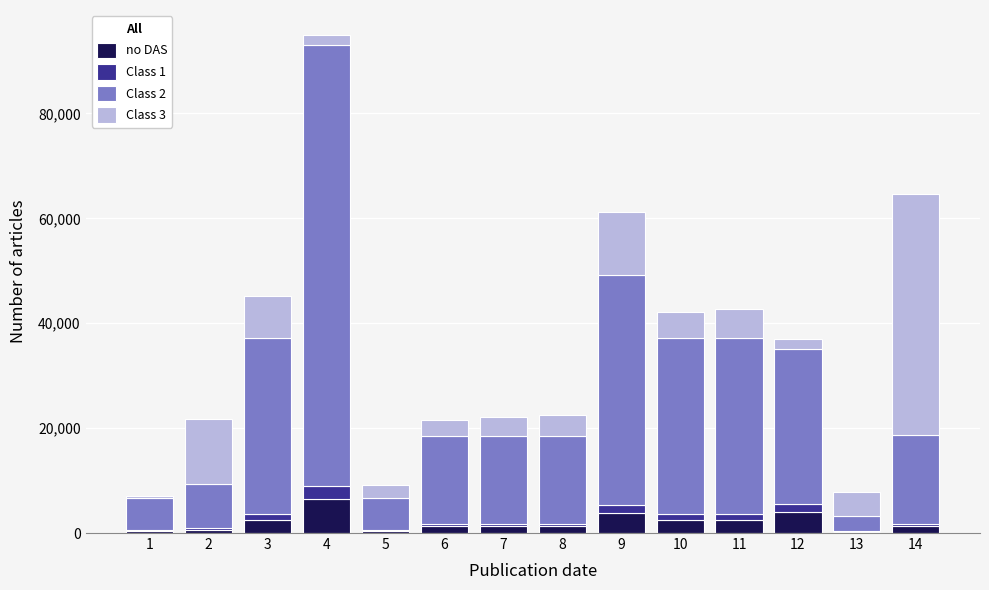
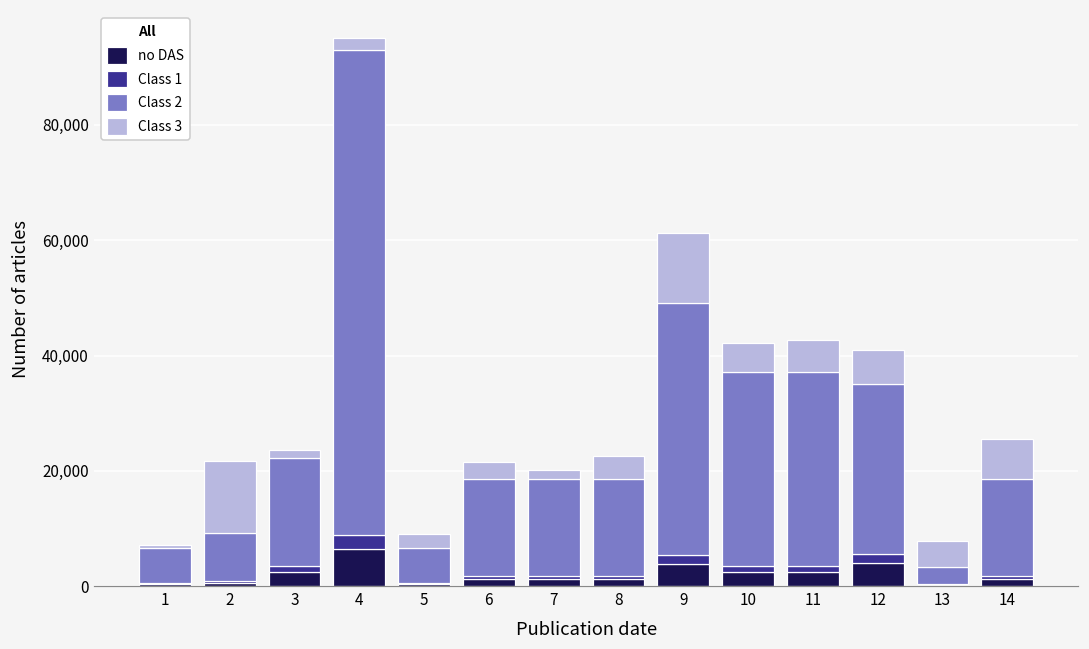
  {
    "no DAS": {
      "2": "1,000",
      "3": "3,000",
      "4": "6,000",
      "6": "1,000",
      "7": "1,000",
      "8": "1,000",
      "9": "4,000",
      "10": "3,000",
      "11": "3,000",
      "12": "4,000",
      "14": "1,000"
    },
    "Class 1": {
      "3": "1,000",
      "4": "3,000",
      "6": "1,000",
      "7": "1,000",
      "8": "1,000",
      "9": "2,000",
      "10": "1,000",
      "11": "1,000",
      "12": "2,000",
      "14": "1,000"
    },
    "Class 2": {
      "1": "6,000",
      "2": "8,000",
-     "3": "34,000",
+     "3": "19,000",
      "4": "84,000",
      "5": "6,000",
      "6": "17,000",
      "7": "17,000",
      "8": "17,000",
      "9": "44,000",
      "10": "34,000",
      "11": "34,000",
      "12": "29,000",
      "13": "3,000",
      "14": "17,000"
    },
    "Class 3": {
      "1": "1,000",
      "2": "13,000",
-     "3": "8,000",
+     "3": "2,000",
      "4": "2,000",
      "5": "3,000",
      "6": "3,000",
-     "7": "4,000",
+     "7": "2,000",
      "8": "4,000",
      "9": "12,000",
      "10": "5,000",
      "11": "6,000",
-     "12": "2,000",
+     "12": "6,000",
      "13": "5,000",
-     "14": "46,000"
+     "14": "7,000"
    }
  }
